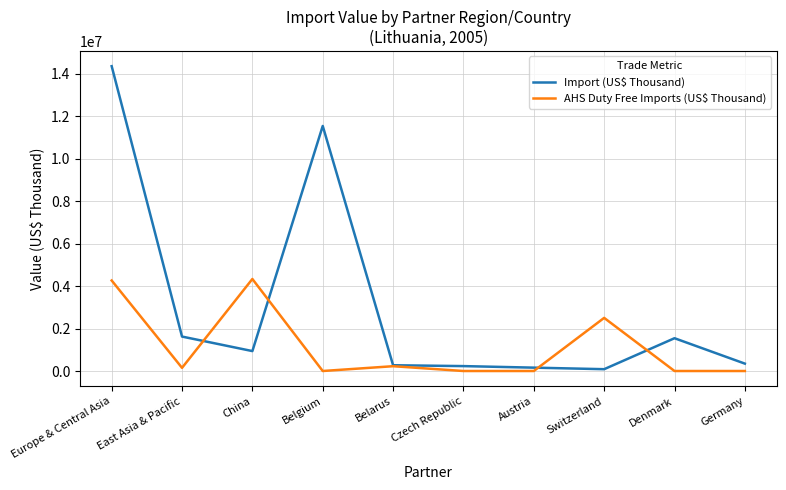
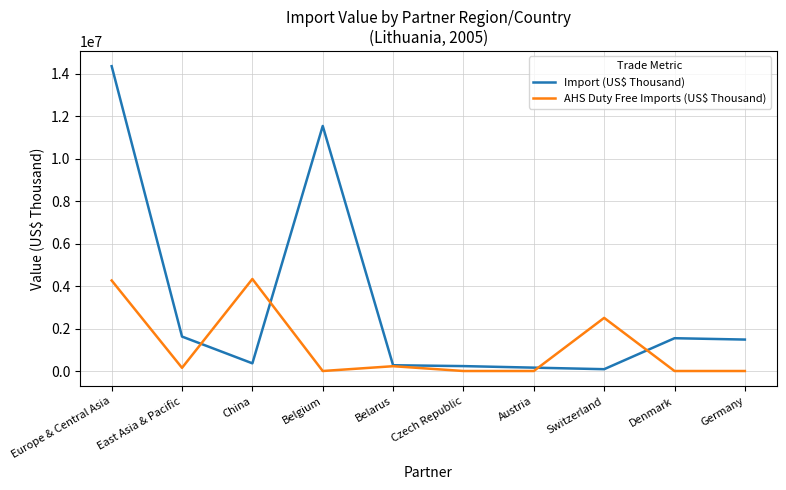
  {
    "Import (US$ Thousand)": {
      "Europe & Central Asia": 14300000,
      "East Asia & Pacific": 1600000,
-     "China": 900000,
+     "China": 400000,
      "Belgium": 11500000,
      "Czech Republic": 200000,
      "Austria": 200000,
      "Switzerland": 100000,
      "Denmark": 1500000,
-     "Germany": 300000
+     "Germany": 1500000
    },
    "AHS Duty Free Imports (US$ Thousand)": {
      "Europe & Central Asia": 4300000,
      "East Asia & Pacific": 100000,
      "China": 4300000,
      "Belgium": 0,
      "Czech Republic": 0,
      "Austria": 0,
      "Switzerland": 2500000,
      "Denmark": 0,
      "Germany": 0
    }
  }
